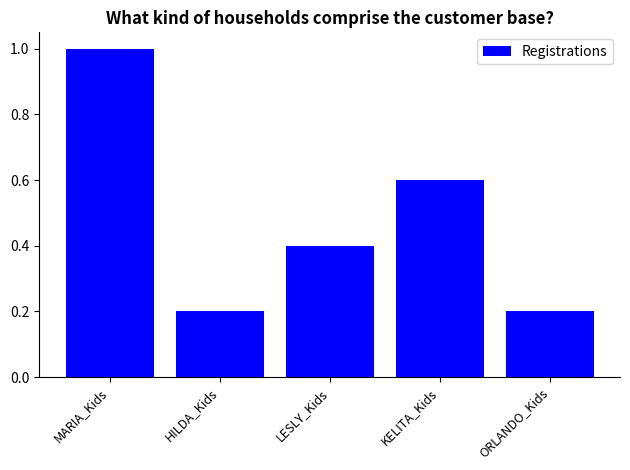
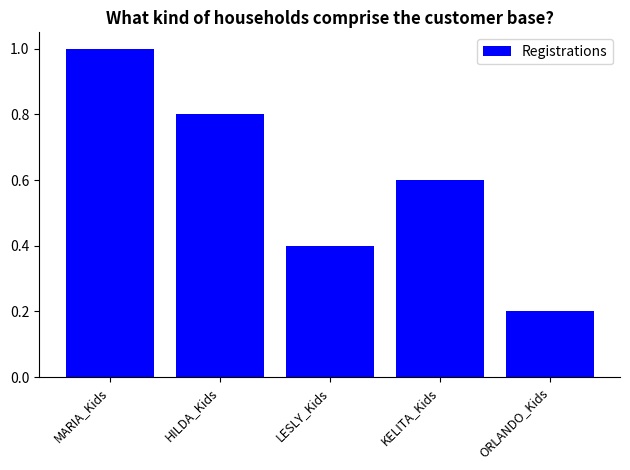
  {
    "MARIA_Kids": 1.00,
-   "HILDA_Kids": 0.20,
+   "HILDA_Kids": 0.80,
    "LESLY_Kids": 0.40,
    "KELITA_Kids": 0.60,
    "ORLANDO_Kids": 0.20
  }
